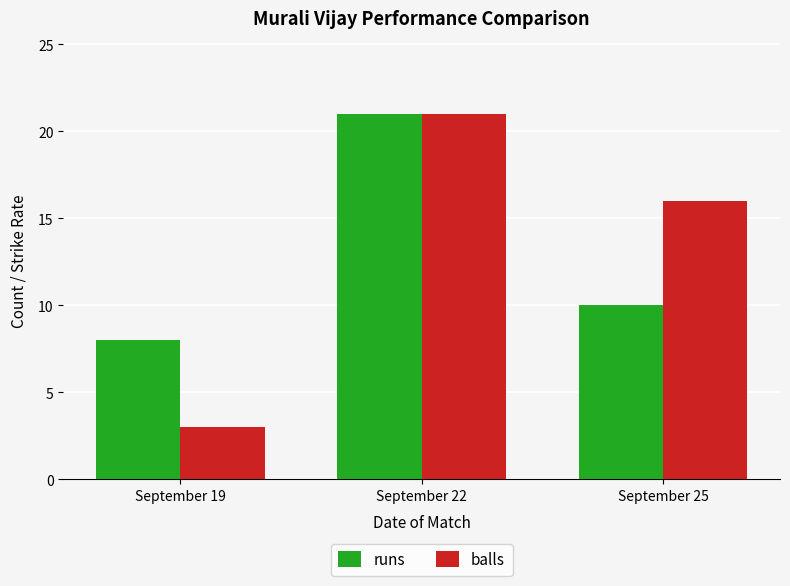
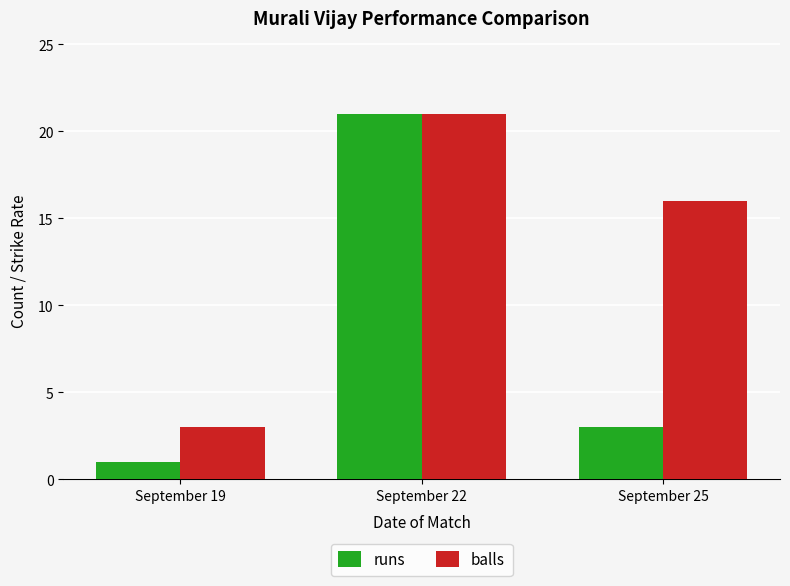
  {
    "runs": {
-     "September 19": 8,
+     "September 19": 1,
      "September 22": 21,
-     "September 25": 10
+     "September 25": 3
    },
    "balls": {
      "September 19": 3,
      "September 22": 21,
      "September 25": 16
    }
  }
